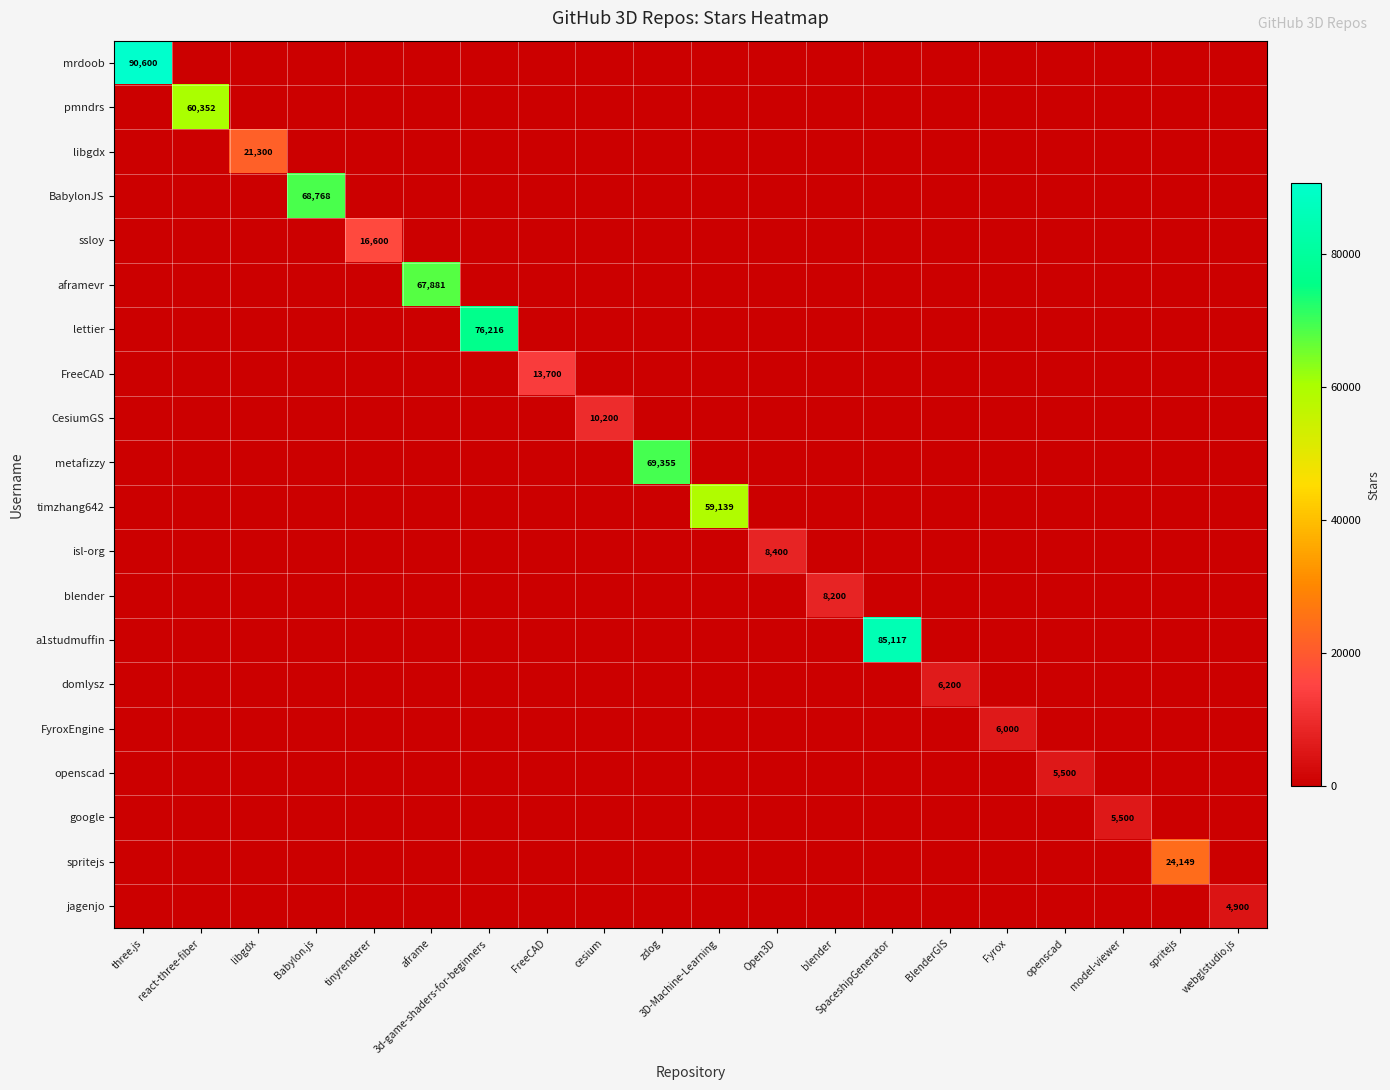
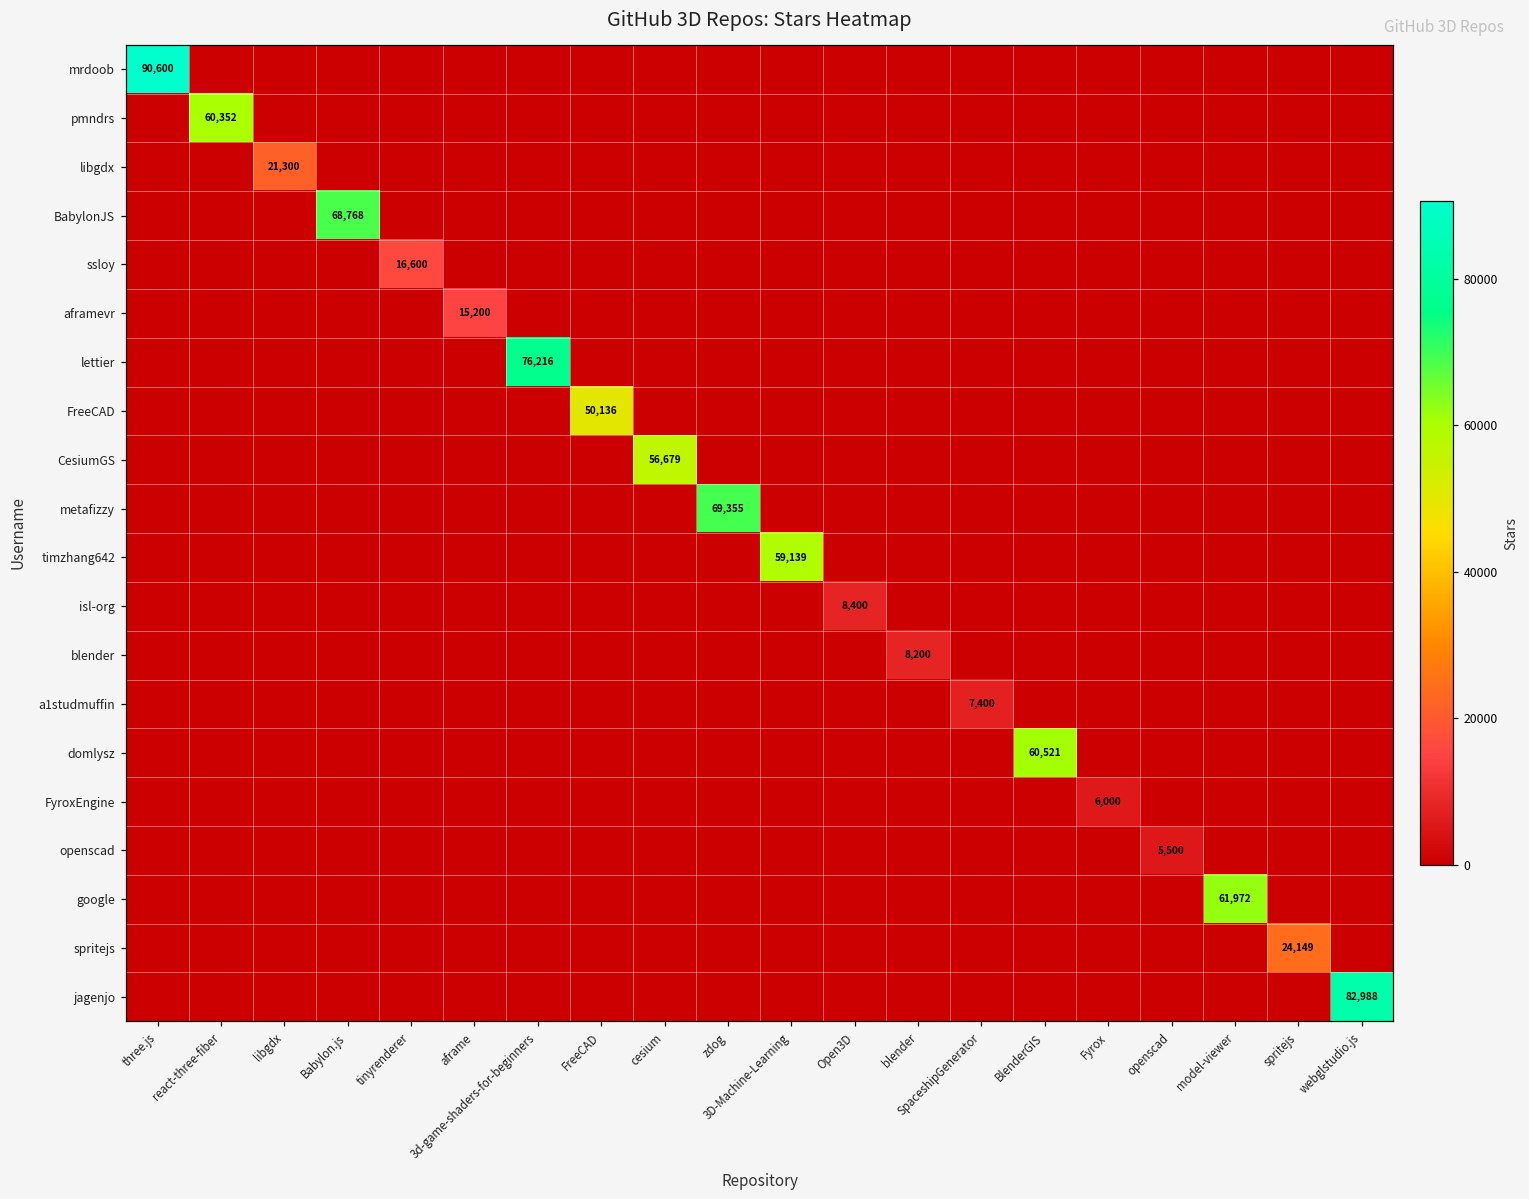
  {
    "mrdoob": {
      "three.js": "90,600"
    },
    "pmndrs": {
      "react-three-fiber": "60,352"
    },
    "libgdx": {
      "libgdx": "21,300"
    },
    "BabylonJS": {
      "Babylon.js": "68,768"
    },
    "ssloy": {
      "tinyrenderer": "16,600"
    },
    "aframevr": {
-     "aframe": "67,881"
+     "aframe": "15,200"
    },
    "lettier": {
      "3d-game-shaders-for-beginners": "76,216"
    },
    "FreeCAD": {
-     "FreeCAD": "13,700"
+     "FreeCAD": "50,136"
    },
    "CesiumGS": {
-     "cesium": "10,200"
+     "cesium": "56,679"
    },
    "metafizzy": {
      "zdog": "69,355"
    },
    "timzhang642": {
      "3D-Machine-Learning": "59,139"
    },
    "isl-org": {
      "Open3D": "8,400"
    },
    "blender": {
      "blender": "8,200"
    },
    "a1studmuffin": {
-     "SpaceshipGenerator": "85,117"
+     "SpaceshipGenerator": "7,400"
    },
    "domlysz": {
-     "BlenderGIS": "6,200"
+     "BlenderGIS": "60,521"
    },
    "FyroxEngine": {
      "Fyrox": "6,000"
    },
    "openscad": {
      "openscad": "5,500"
    },
    "google": {
-     "model-viewer": "5,500"
+     "model-viewer": "61,972"
    },
    "spritejs": {
      "spritejs": "24,149"
    },
    "jagenjo": {
-     "webglstudio.js": "4,900"
+     "webglstudio.js": "82,988"
    }
  }
